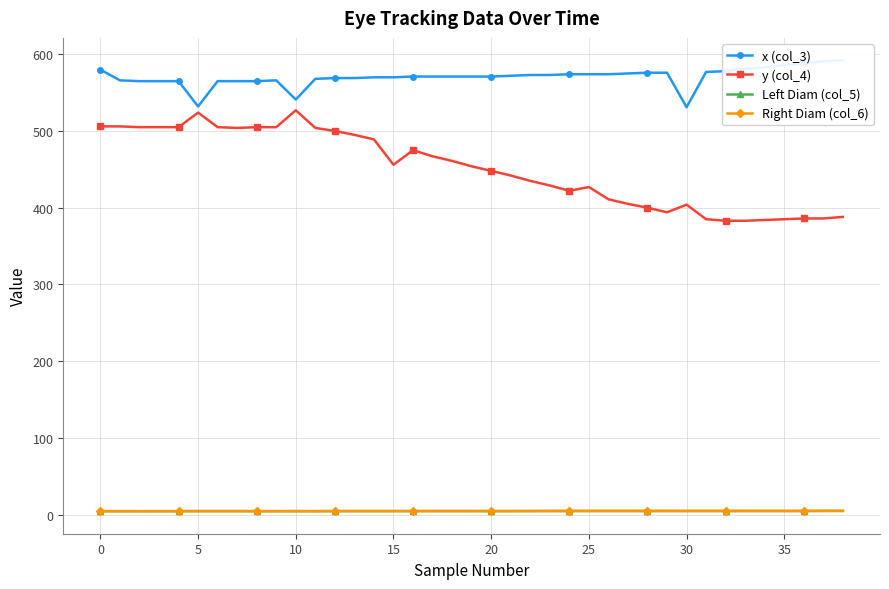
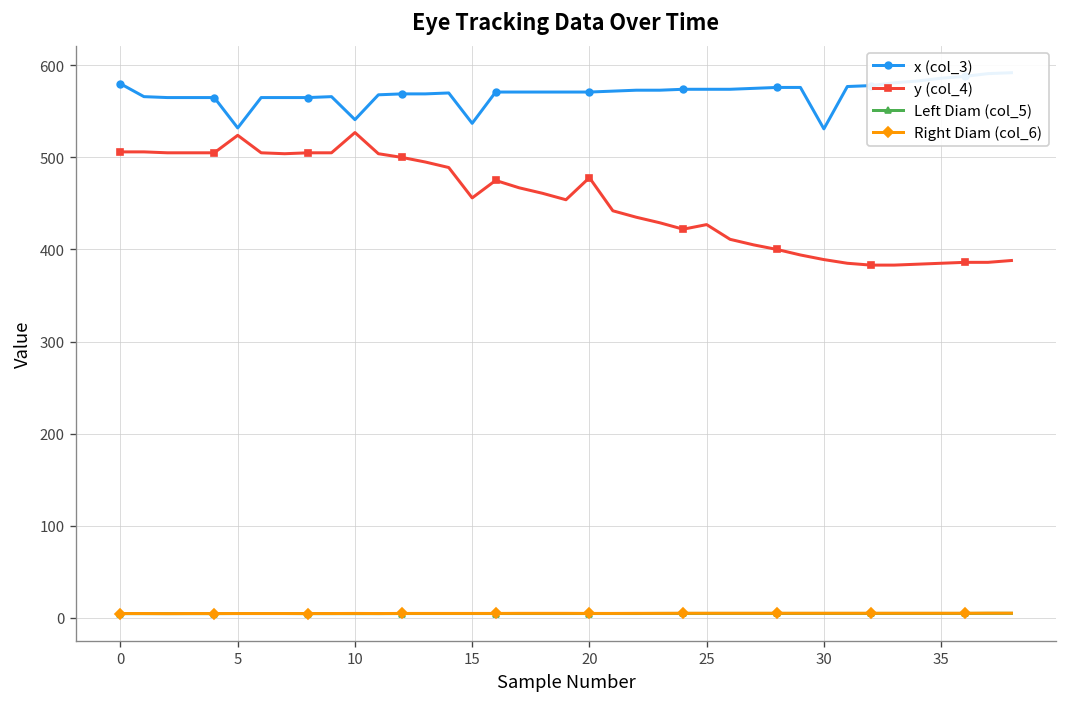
  {
    "x (col_3)": {
      "0": 580,
      "5": 530,
      "10": 540,
-     "15": 570,
+     "15": 540,
      "20": 570,
      "25": 570,
      "30": 530
    },
    "y (col_4)": {
      "0": 510,
      "5": 520,
      "10": 530,
      "15": 460,
-     "20": 450,
+     "20": 480,
      "25": 430,
-     "30": 400,
+     "30": 390,
      "35": 390
    },
    "Right Diam (col_6)": {
      "0": 0,
      "5": 0,
      "10": 0,
      "15": 0,
      "20": 0,
      "25": 0,
      "30": 0,
      "35": 0
    }
  }
